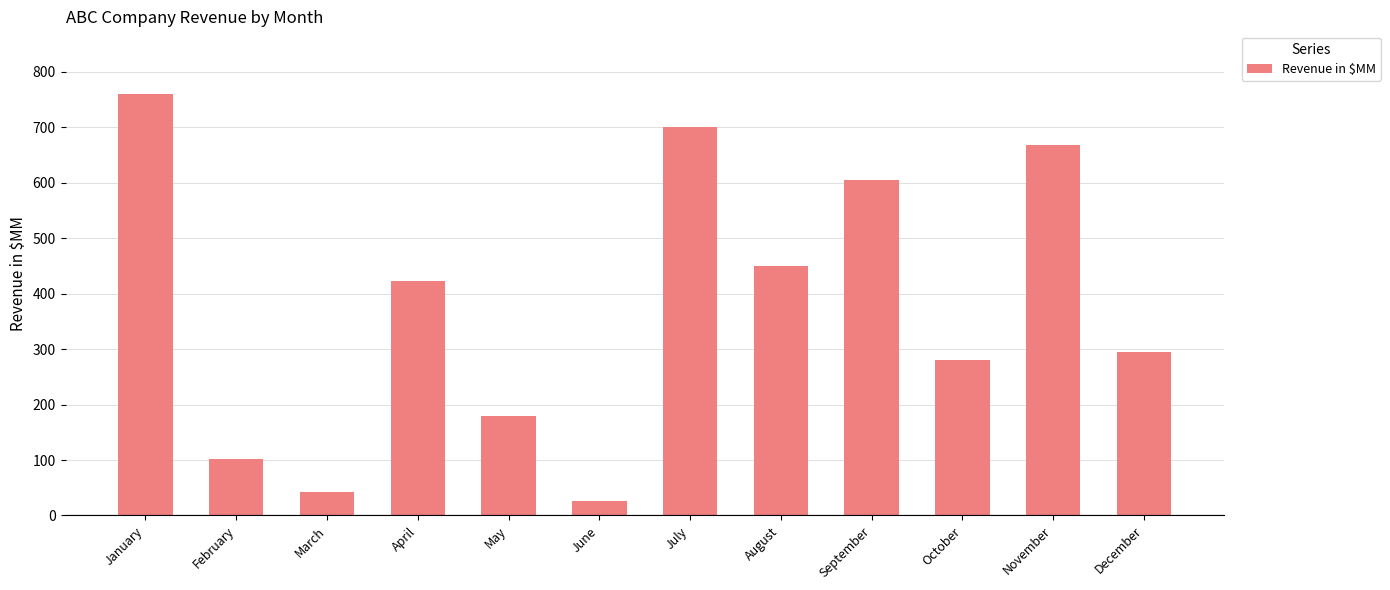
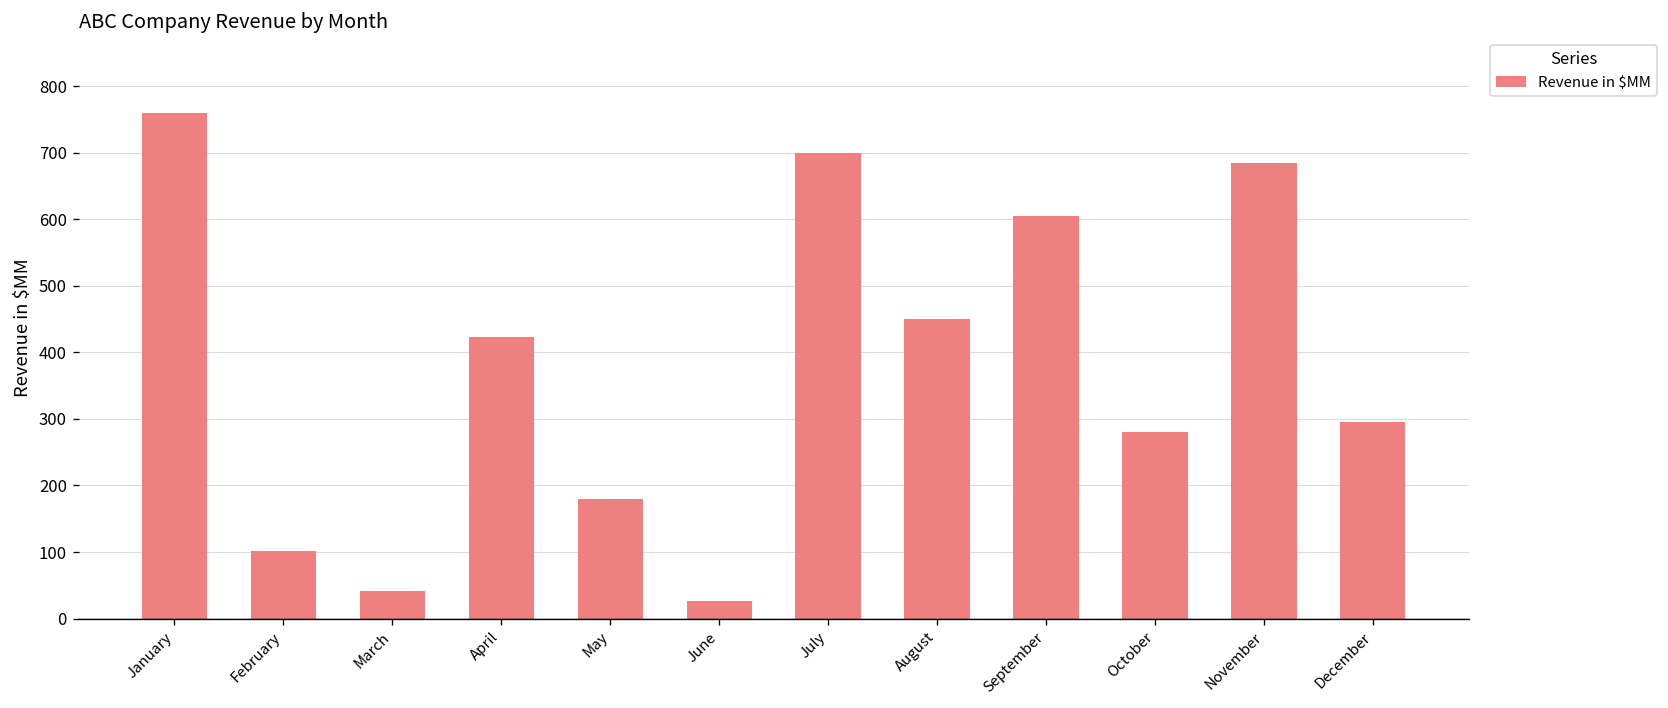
  {
    "January": 760,
    "February": 100,
    "March": 40,
    "April": 420,
    "May": 180,
    "June": 30,
    "July": 700,
    "August": 450,
    "September": 610,
    "October": 280,
-   "November": 670,
+   "November": 690,
    "December": 300
  }
